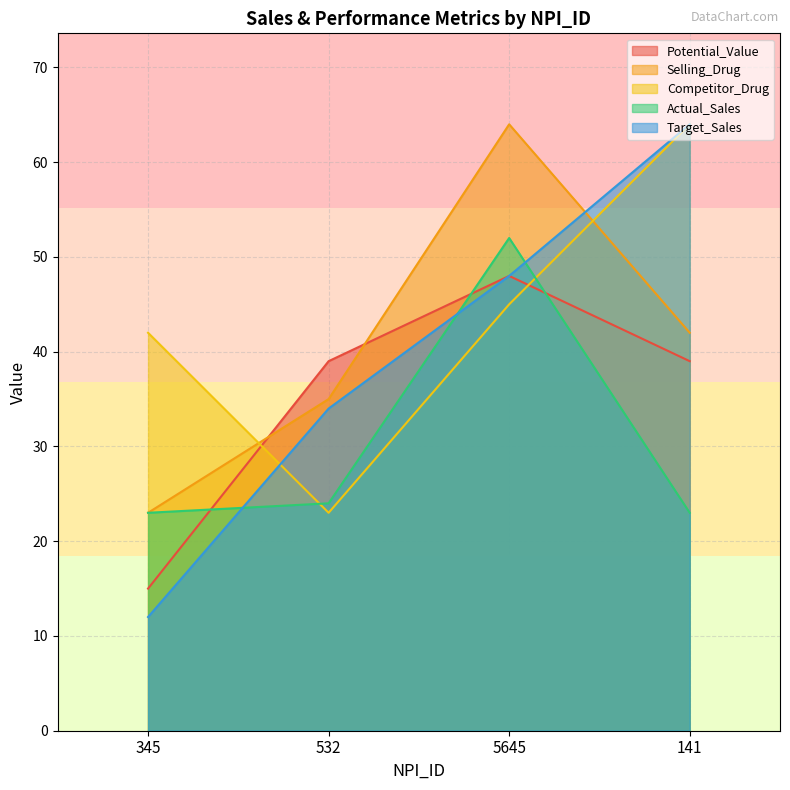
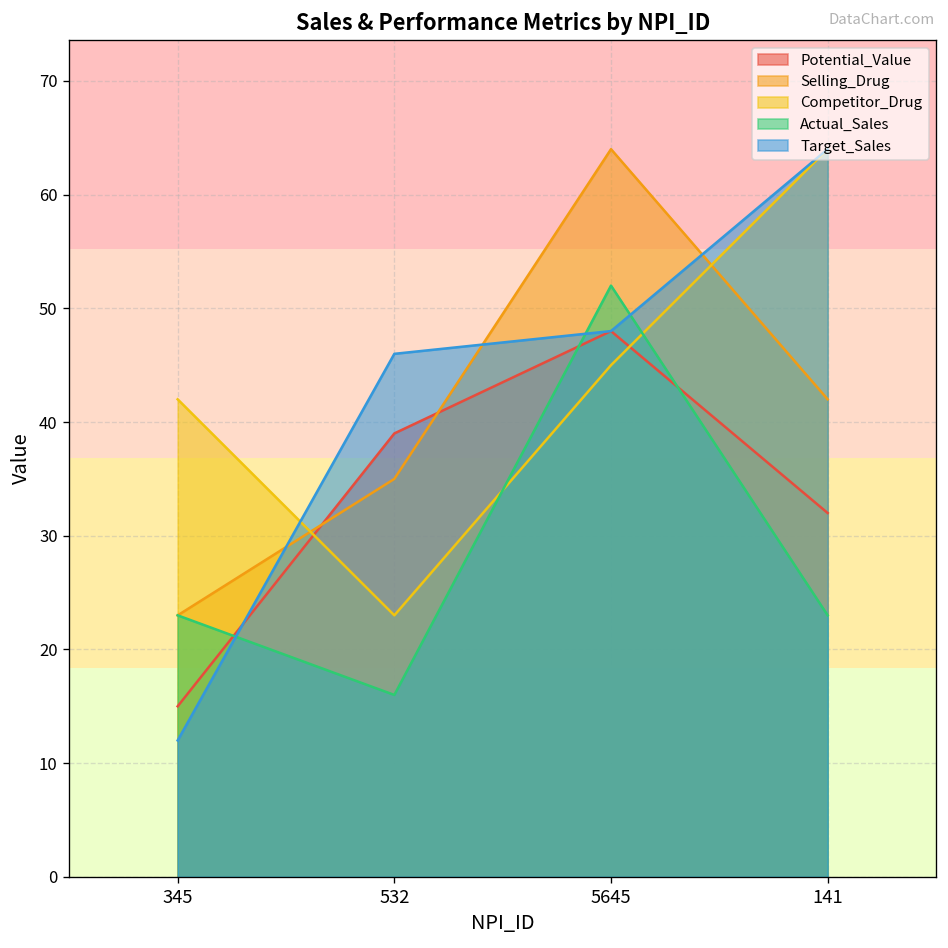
  {
    "Potential_Value": {
      "345": 15,
      "532": 39,
-     "141": 39
+     "141": 32
    },
    "Actual_Sales": {
-     "532": 24,
+     "532": 16,
      "5645": 52,
      "141": 23
    },
    "Target_Sales": {
      "345": 12,
-     "532": 34
+     "532": 46
    }
  }
